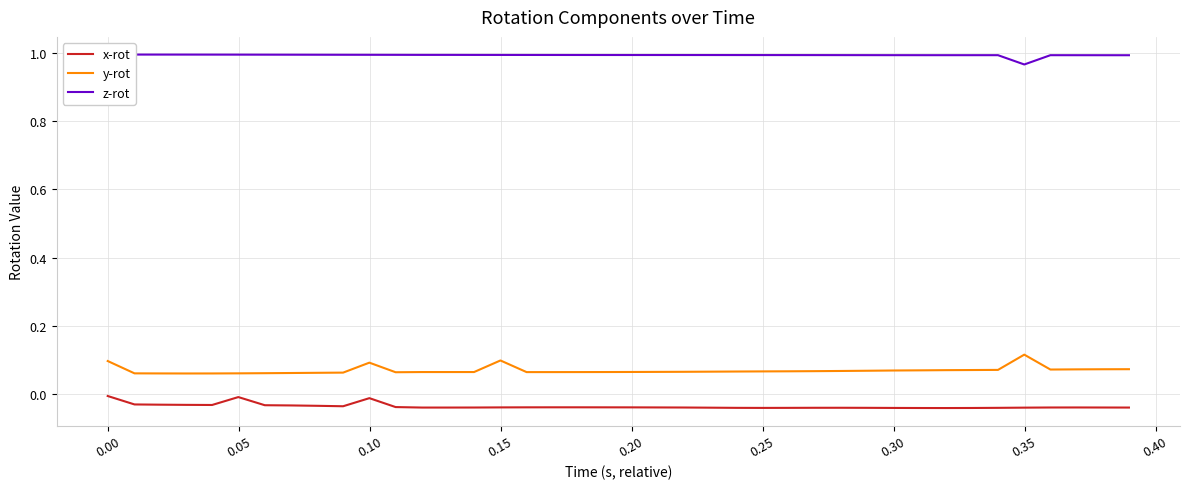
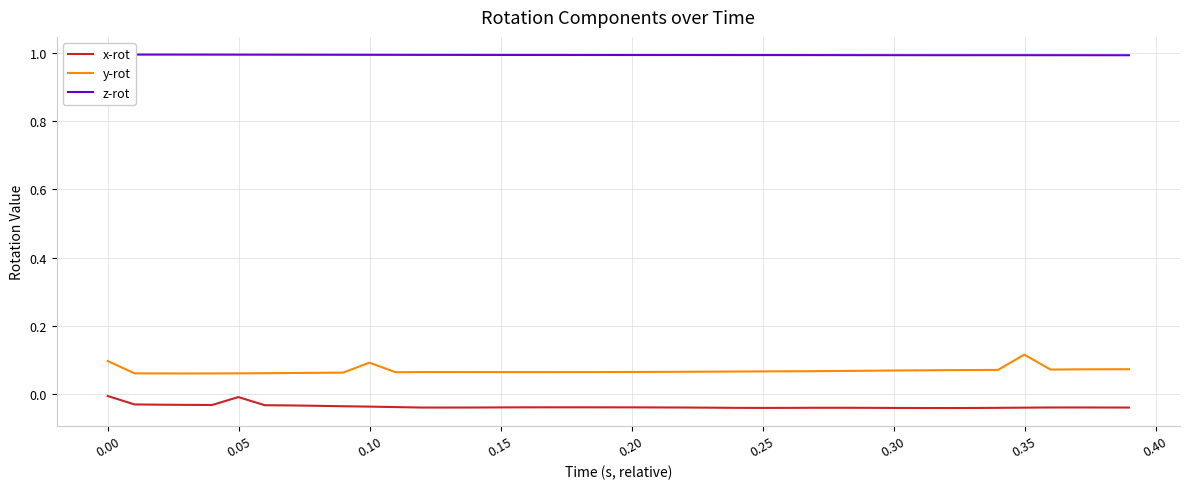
  {
    "x-rot": {
      "0.00": -0.01,
      "0.05": -0.01,
-     "0.10": -0.01,
+     "0.10": -0.04,
      "0.15": -0.04,
      "0.35": -0.04
    },
    "y-rot": {
      "0.00": 0.10,
      "0.05": 0.06,
      "0.10": 0.09,
-     "0.15": 0.10,
+     "0.15": 0.06,
      "0.35": 0.12
    },
    "z-rot": {
      "0.05": 0.99,
      "0.10": 0.99,
      "0.15": 0.99,
-     "0.35": 0.97
+     "0.35": 0.99
    }
  }
